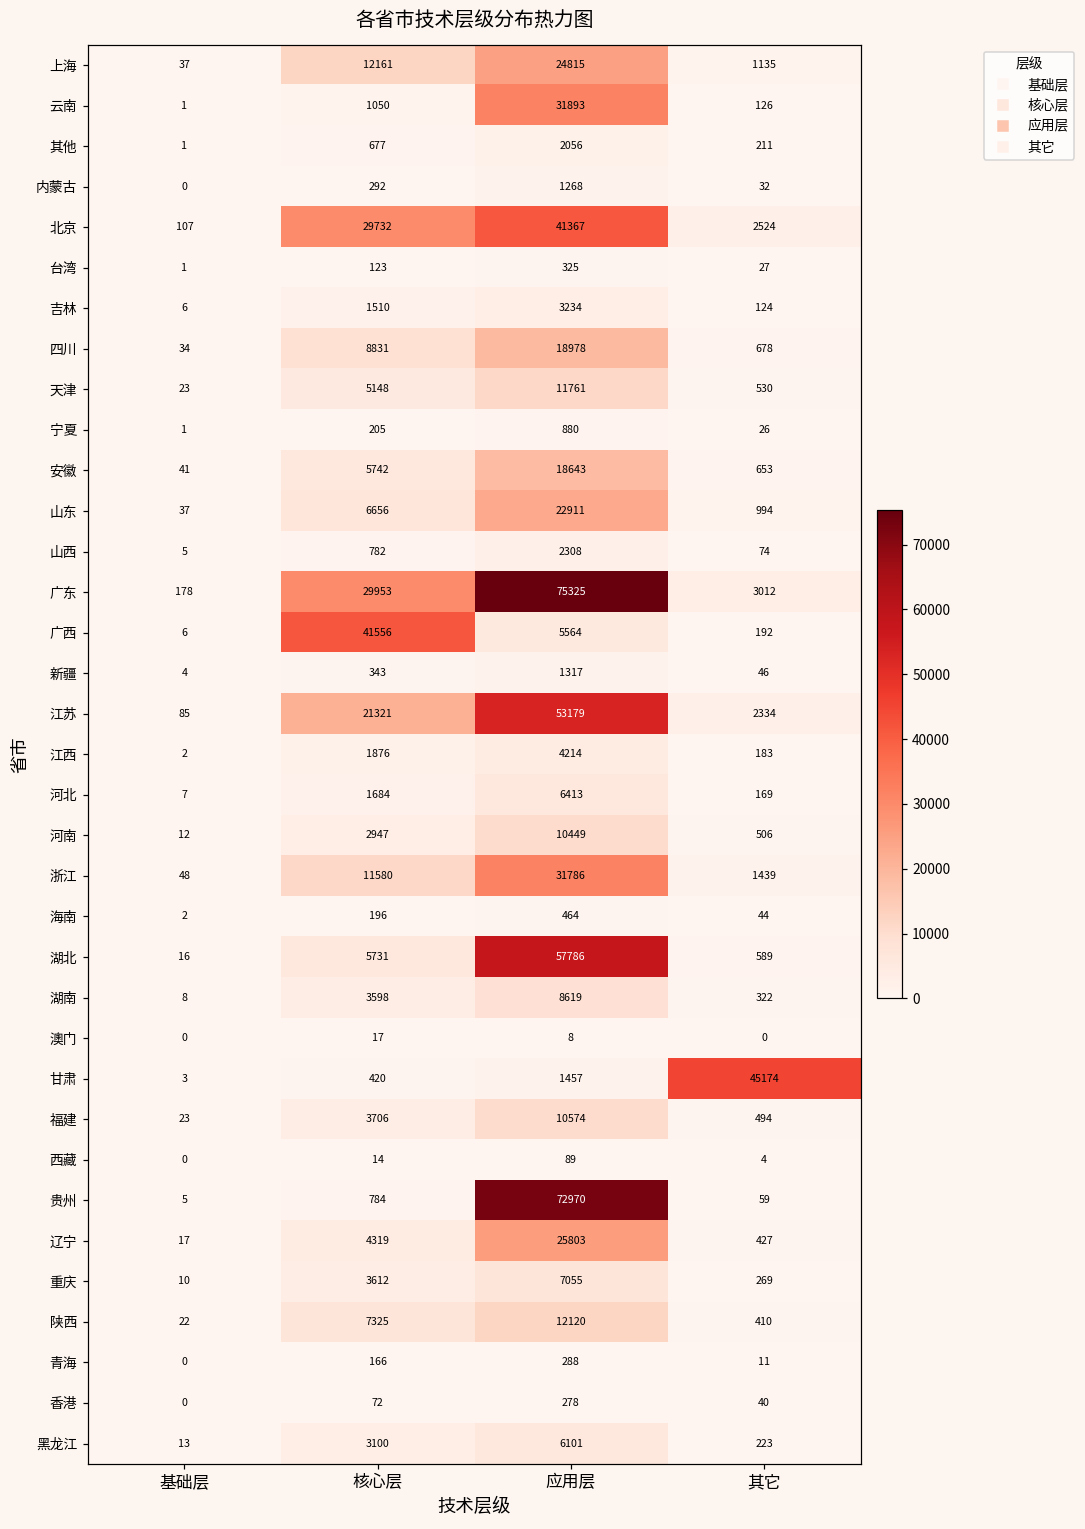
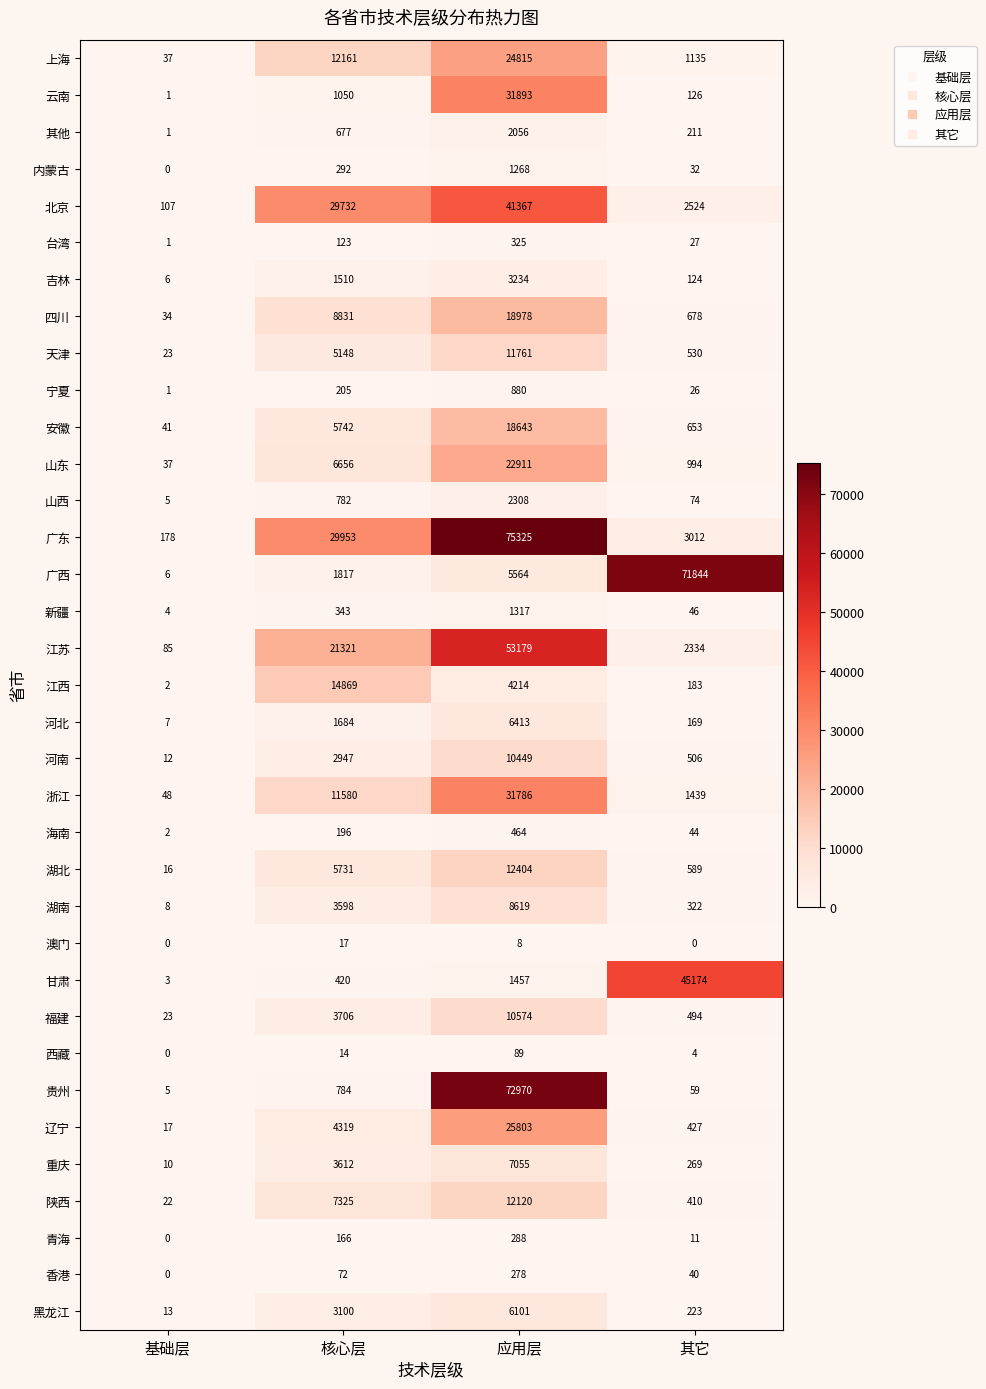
  {
    "上海": {
      "基础层": 37,
      "核心层": 12161,
      "应用层": 24815,
      "其它": 1135
    },
    "云南": {
      "基础层": 1,
      "核心层": 1050,
      "应用层": 31893,
      "其它": 126
    },
    "其他": {
      "基础层": 1,
      "核心层": 677,
      "应用层": 2056,
      "其它": 211
    },
    "内蒙古": {
      "基础层": 0,
      "核心层": 292,
      "应用层": 1268,
      "其它": 32
    },
    "北京": {
      "基础层": 107,
      "核心层": 29732,
      "应用层": 41367,
      "其它": 2524
    },
    "台湾": {
      "基础层": 1,
      "核心层": 123,
      "应用层": 325,
      "其它": 27
    },
    "吉林": {
      "基础层": 6,
      "核心层": 1510,
      "应用层": 3234,
      "其它": 124
    },
    "四川": {
      "基础层": 34,
      "核心层": 8831,
      "应用层": 18978,
      "其它": 678
    },
    "天津": {
      "基础层": 23,
      "核心层": 5148,
      "应用层": 11761,
      "其它": 530
    },
    "宁夏": {
      "基础层": 1,
      "核心层": 205,
      "应用层": 880,
      "其它": 26
    },
    "安徽": {
      "基础层": 41,
      "核心层": 5742,
      "应用层": 18643,
      "其它": 653
    },
    "山东": {
      "基础层": 37,
      "核心层": 6656,
      "应用层": 22911,
      "其它": 994
    },
    "山西": {
      "基础层": 5,
      "核心层": 782,
      "应用层": 2308,
      "其它": 74
    },
    "广东": {
      "基础层": 178,
      "核心层": 29953,
      "应用层": 75325,
      "其它": 3012
    },
    "广西": {
      "基础层": 6,
-     "核心层": 41556,
+     "核心层": 1817,
      "应用层": 5564,
-     "其它": 192
+     "其它": 71844
    },
    "新疆": {
      "基础层": 4,
      "核心层": 343,
      "应用层": 1317,
      "其它": 46
    },
    "江苏": {
      "基础层": 85,
      "核心层": 21321,
      "应用层": 53179,
      "其它": 2334
    },
    "江西": {
      "基础层": 2,
-     "核心层": 1876,
+     "核心层": 14869,
      "应用层": 4214,
      "其它": 183
    },
    "河北": {
      "基础层": 7,
      "核心层": 1684,
      "应用层": 6413,
      "其它": 169
    },
    "河南": {
      "基础层": 12,
      "核心层": 2947,
      "应用层": 10449,
      "其它": 506
    },
    "浙江": {
      "基础层": 48,
      "核心层": 11580,
      "应用层": 31786,
      "其它": 1439
    },
    "海南": {
      "基础层": 2,
      "核心层": 196,
      "应用层": 464,
      "其它": 44
    },
    "湖北": {
      "基础层": 16,
      "核心层": 5731,
-     "应用层": 57786,
+     "应用层": 12404,
      "其它": 589
    },
    "湖南": {
      "基础层": 8,
      "核心层": 3598,
      "应用层": 8619,
      "其它": 322
    },
    "澳门": {
      "基础层": 0,
      "核心层": 17,
      "应用层": 8,
      "其它": 0
    },
    "甘肃": {
      "基础层": 3,
      "核心层": 420,
      "应用层": 1457,
      "其它": 45174
    },
    "福建": {
      "基础层": 23,
      "核心层": 3706,
      "应用层": 10574,
      "其它": 494
    },
    "西藏": {
      "基础层": 0,
      "核心层": 14,
      "应用层": 89,
      "其它": 4
    },
    "贵州": {
      "基础层": 5,
      "核心层": 784,
      "应用层": 72970,
      "其它": 59
    },
    "辽宁": {
      "基础层": 17,
      "核心层": 4319,
      "应用层": 25803,
      "其它": 427
    },
    "重庆": {
      "基础层": 10,
      "核心层": 3612,
      "应用层": 7055,
      "其它": 269
    },
    "陕西": {
      "基础层": 22,
      "核心层": 7325,
      "应用层": 12120,
      "其它": 410
    },
    "青海": {
      "基础层": 0,
      "核心层": 166,
      "应用层": 288,
      "其它": 11
    },
    "香港": {
      "基础层": 0,
      "核心层": 72,
      "应用层": 278,
      "其它": 40
    },
    "黑龙江": {
      "基础层": 13,
      "核心层": 3100,
      "应用层": 6101,
      "其它": 223
    }
  }
